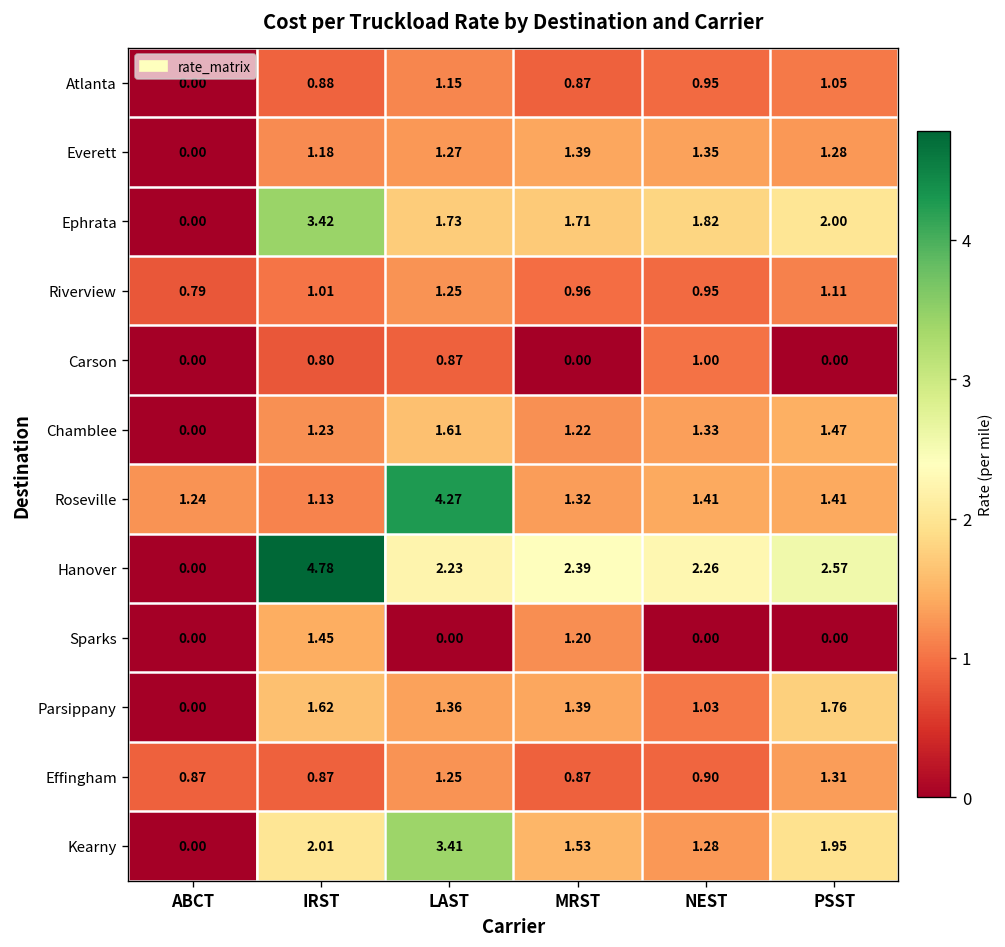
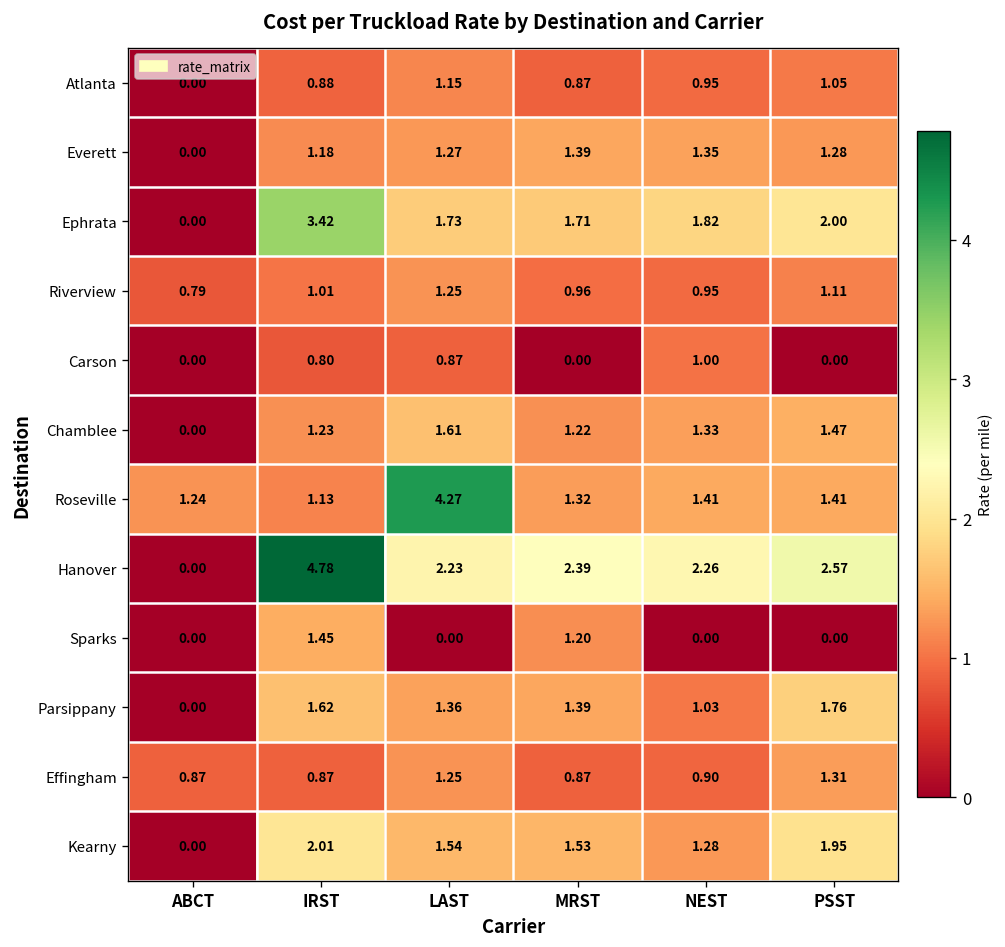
  {
    "Atlanta": {
      "IRST": 0.88,
      "LAST": 1.15,
      "MRST": 0.87,
      "NEST": 0.95,
      "PSST": 1.05
    },
    "Everett": {
      "ABCT": 0.00,
      "IRST": 1.18,
      "LAST": 1.27,
      "MRST": 1.39,
      "NEST": 1.35,
      "PSST": 1.28
    },
    "Ephrata": {
      "ABCT": 0.00,
      "IRST": 3.42,
      "LAST": 1.73,
      "MRST": 1.71,
      "NEST": 1.82,
      "PSST": 2.00
    },
    "Riverview": {
      "ABCT": 0.79,
      "IRST": 1.01,
      "LAST": 1.25,
      "MRST": 0.96,
      "NEST": 0.95,
      "PSST": 1.11
    },
    "Carson": {
      "ABCT": 0.00,
      "IRST": 0.80,
      "LAST": 0.87,
      "MRST": 0.00,
      "NEST": 1.00,
      "PSST": 0.00
    },
    "Chamblee": {
      "ABCT": 0.00,
      "IRST": 1.23,
      "LAST": 1.61,
      "MRST": 1.22,
      "NEST": 1.33,
      "PSST": 1.47
    },
    "Roseville": {
      "ABCT": 1.24,
      "IRST": 1.13,
      "LAST": 4.27,
      "MRST": 1.32,
      "NEST": 1.41,
      "PSST": 1.41
    },
    "Hanover": {
      "ABCT": 0.00,
      "IRST": 4.78,
      "LAST": 2.23,
      "MRST": 2.39,
      "NEST": 2.26,
      "PSST": 2.57
    },
    "Sparks": {
      "ABCT": 0.00,
      "IRST": 1.45,
      "LAST": 0.00,
      "MRST": 1.20,
      "NEST": 0.00,
      "PSST": 0.00
    },
    "Parsippany": {
      "ABCT": 0.00,
      "IRST": 1.62,
      "LAST": 1.36,
      "MRST": 1.39,
      "NEST": 1.03,
      "PSST": 1.76
    },
    "Effingham": {
      "ABCT": 0.87,
      "IRST": 0.87,
      "LAST": 1.25,
      "MRST": 0.87,
      "NEST": 0.90,
      "PSST": 1.31
    },
    "Kearny": {
      "ABCT": 0.00,
      "IRST": 2.01,
-     "LAST": 3.41,
+     "LAST": 1.54,
      "MRST": 1.53,
      "NEST": 1.28,
      "PSST": 1.95
    }
  }
